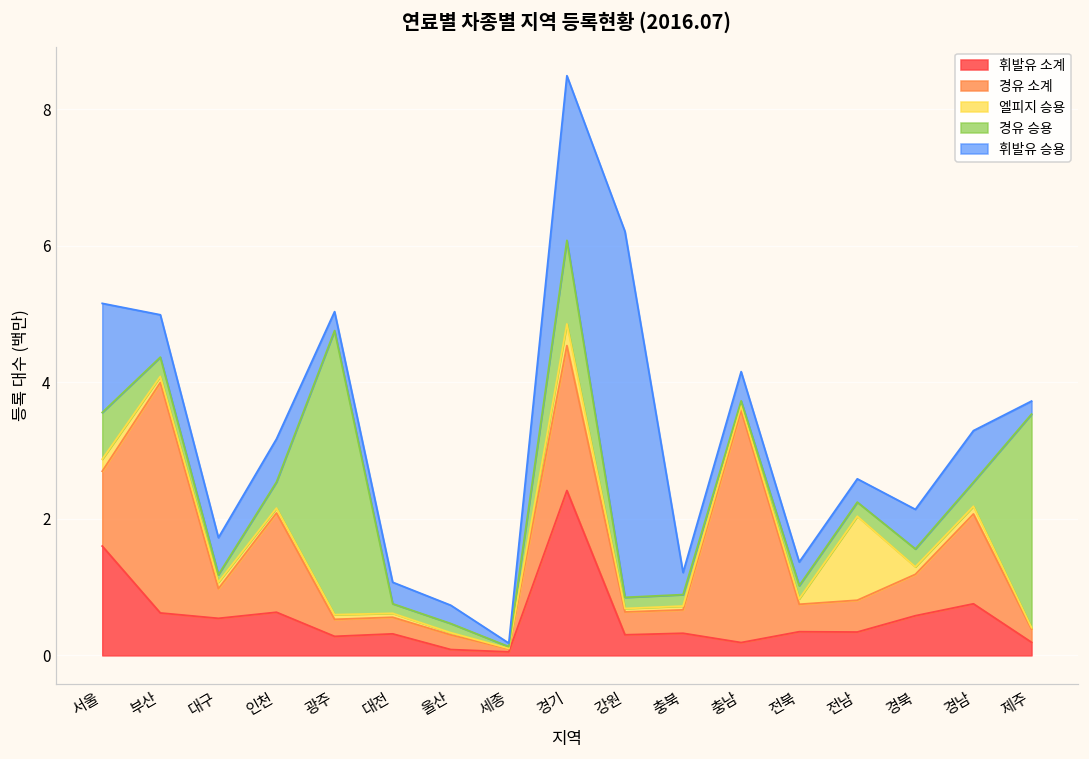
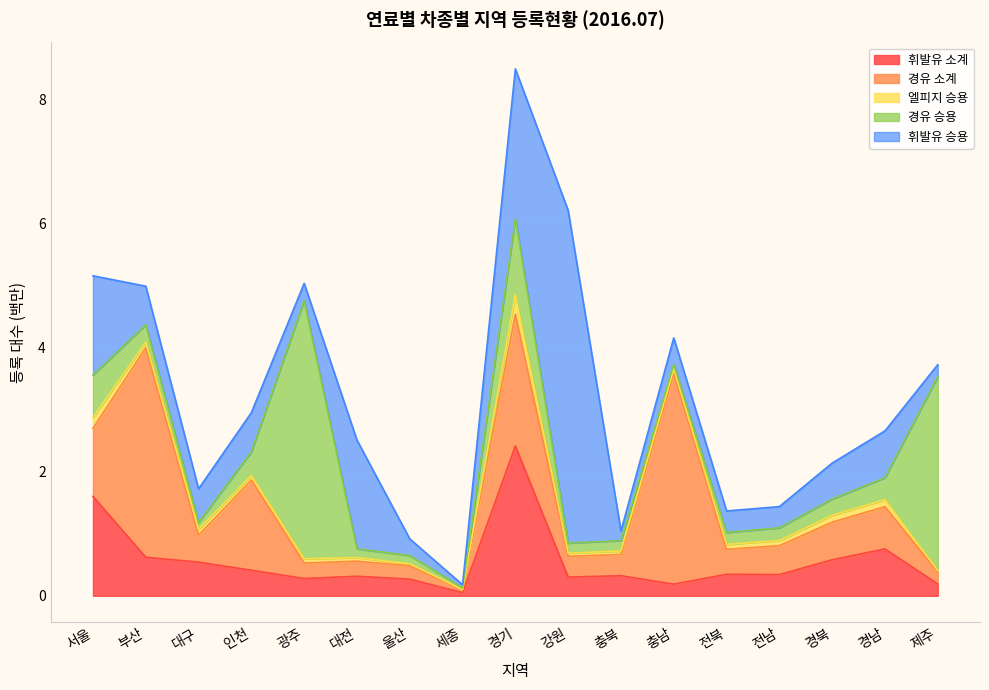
  {
    "휘발유 소계": {
      "서울": 1.6,
      "부산": 0.6,
      "대구": 0.5,
-     "인천": 0.6,
+     "인천": 0.4,
      "광주": 0.3,
      "대전": 0.3,
-     "울산": 0.1,
+     "울산": 0.3,
      "세종": 0.1,
      "경기": 2.4,
      "강원": 0.3,
      "충북": 0.3,
      "충남": 0.2,
      "전북": 0.3,
      "전남": 0.3,
      "경북": 0.6,
      "경남": 0.8,
      "제주": 0.2
    },
    "경유 소계": {
      "서울": 1.1,
      "부산": 3.4,
      "대구": 0.4,
      "인천": 1.5,
      "광주": 0.2,
      "대전": 0.2,
      "경기": 2.1,
      "강원": 0.3,
      "충북": 0.3,
      "충남": 3.4,
      "전북": 0.4,
      "전남": 0.5,
      "경북": 0.6,
-     "경남": 1.3
+     "경남": 0.7
    },
    "엘피지 승용": {
      "서울": 0.2,
      "부산": 0.1,
      "대구": 0.1,
      "인천": 0.1,
      "광주": 0.1,
      "대전": 0.1,
      "경기": 0.3,
      "강원": 0.1,
      "충북": 0.1,
      "충남": 0.1,
      "전북": 0.1,
-     "전남": 1.2,
+     "전남": 0.1,
      "경북": 0.1,
      "경남": 0.1
    },
    "경유 승용": {
      "서울": 0.7,
      "부산": 0.3,
      "대구": 0.1,
      "인천": 0.4,
      "광주": 4.2,
      "대전": 0.1,
      "울산": 0.1,
      "경기": 1.2,
      "강원": 0.2,
      "충북": 0.2,
      "충남": 0.1,
      "전북": 0.2,
      "전남": 0.2,
      "경북": 0.3,
      "경남": 0.4,
      "제주": 3.1
    },
    "휘발유 승용": {
      "서울": 1.6,
      "부산": 0.6,
      "대구": 0.5,
      "인천": 0.6,
      "광주": 0.3,
-     "대전": 0.3,
+     "대전": 1.8,
      "울산": 0.3,
      "세종": 0.1,
      "경기": 2.4,
      "강원": 5.4,
-     "충북": 0.3,
+     "충북": 0.2,
      "충남": 0.4,
      "전북": 0.3,
      "전남": 0.3,
      "경북": 0.6,
      "경남": 0.8,
      "제주": 0.2
    }
  }
